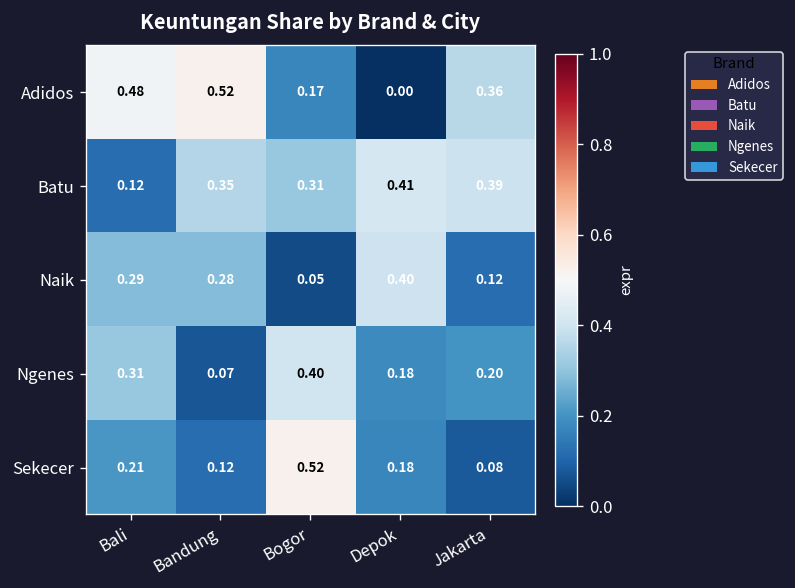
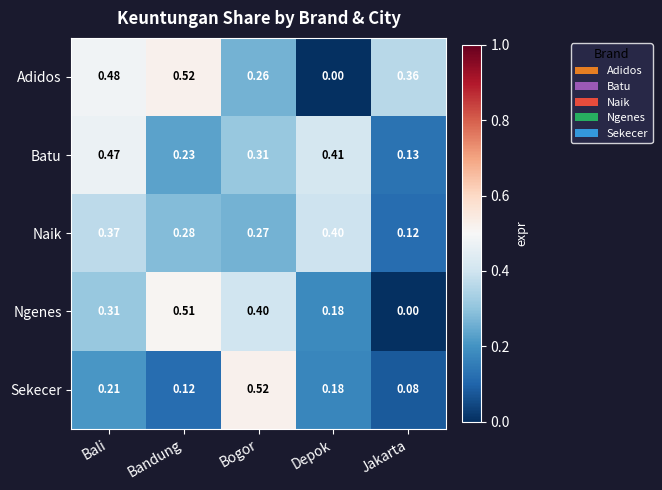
  {
    "Adidos": {
      "Bali": 0.48,
      "Bandung": 0.52,
-     "Bogor": 0.17,
+     "Bogor": 0.26,
      "Depok": 0.00,
      "Jakarta": 0.36
    },
    "Batu": {
-     "Bali": 0.12,
-     "Bandung": 0.35,
+     "Bali": 0.47,
+     "Bandung": 0.23,
      "Bogor": 0.31,
      "Depok": 0.41,
-     "Jakarta": 0.39
+     "Jakarta": 0.13
    },
    "Naik": {
-     "Bali": 0.29,
+     "Bali": 0.37,
      "Bandung": 0.28,
-     "Bogor": 0.05,
+     "Bogor": 0.27,
      "Depok": 0.40,
      "Jakarta": 0.12
    },
    "Ngenes": {
      "Bali": 0.31,
-     "Bandung": 0.07,
+     "Bandung": 0.51,
      "Bogor": 0.40,
      "Depok": 0.18,
-     "Jakarta": 0.20
+     "Jakarta": 0.00
    },
    "Sekecer": {
      "Bali": 0.21,
      "Bandung": 0.12,
      "Bogor": 0.52,
      "Depok": 0.18,
      "Jakarta": 0.08
    }
  }
